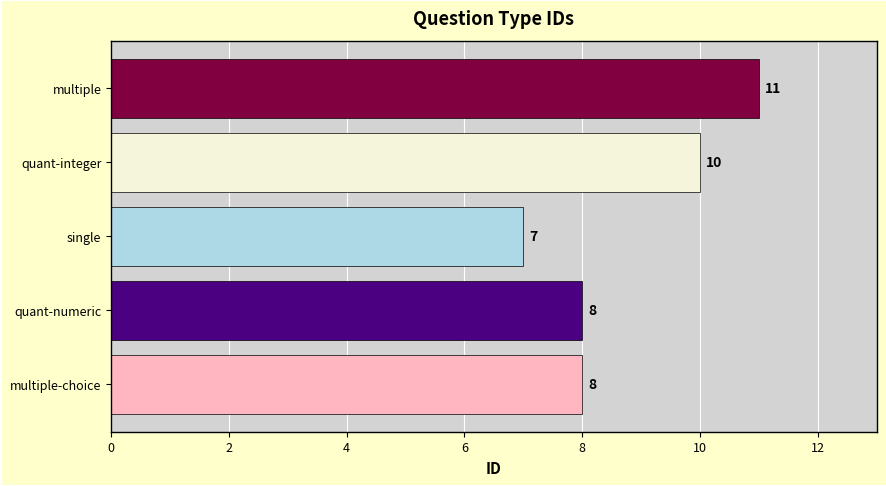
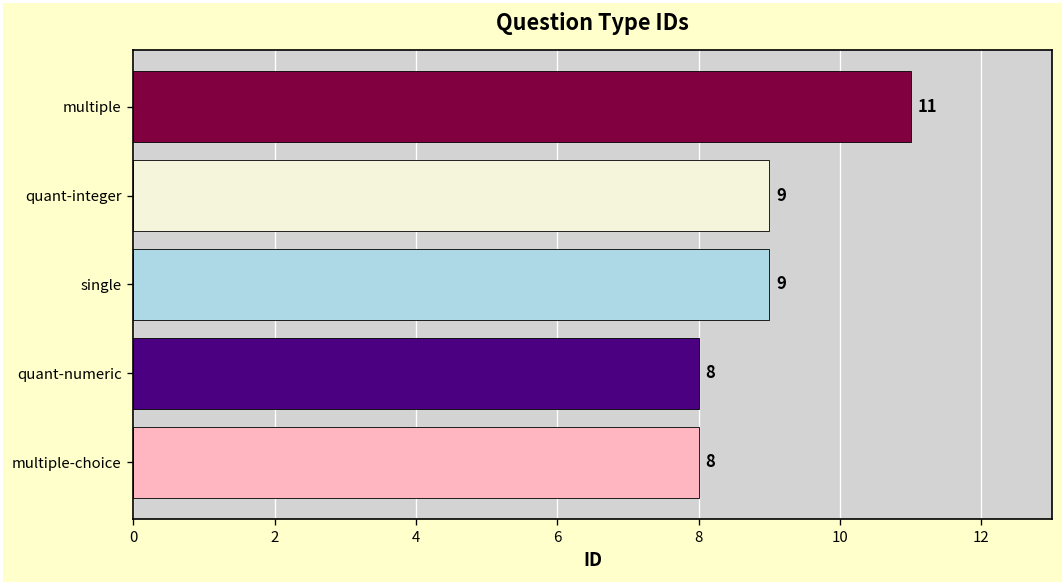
  {
    "multiple": 11,
-   "quant-integer": 10,
-   "single": 7,
+   "quant-integer": 9,
+   "single": 9,
    "quant-numeric": 8,
    "multiple-choice": 8
  }
